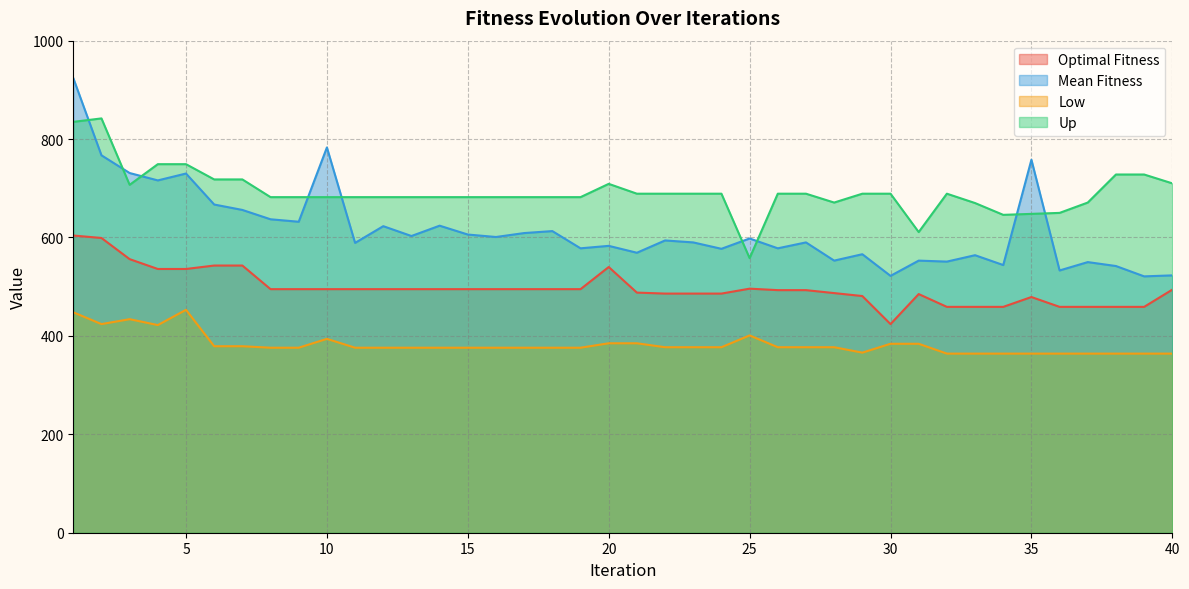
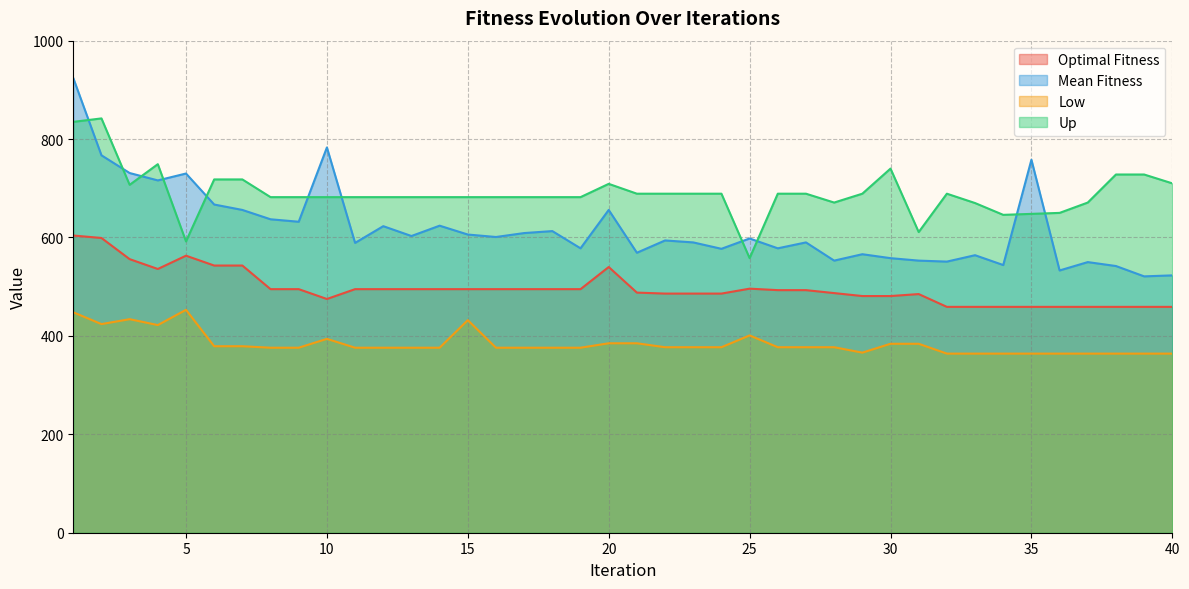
  {
    "Optimal Fitness": {
-     "5": 540,
-     "10": 500,
+     "5": 560,
+     "10": 480,
      "15": 500,
      "20": 540,
      "25": 500,
-     "30": 420,
-     "35": 480,
-     "40": 490
+     "30": 480,
+     "35": 460,
+     "40": 460
    },
    "Mean Fitness": {
      "5": 730,
      "10": 780,
      "15": 610,
-     "20": 580,
+     "20": 660,
      "25": 600,
-     "30": 520,
+     "30": 560,
      "35": 760,
      "40": 520
    },
    "Low": {
      "5": 450,
      "10": 390,
-     "15": 380,
+     "15": 430,
      "20": 390,
      "25": 400,
      "30": 380,
      "35": 360,
      "40": 360
    },
    "Up": {
-     "5": 750,
+     "5": 590,
      "10": 680,
      "15": 680,
      "20": 710,
      "25": 560,
-     "30": 690,
+     "30": 740,
      "35": 650,
      "40": 710
    }
  }
